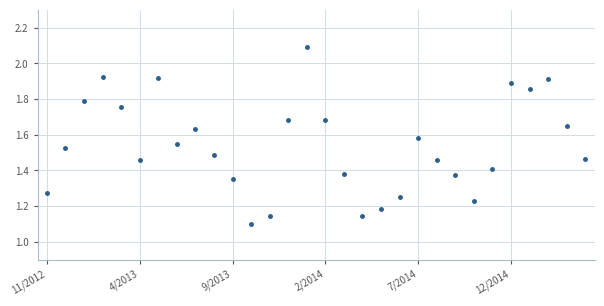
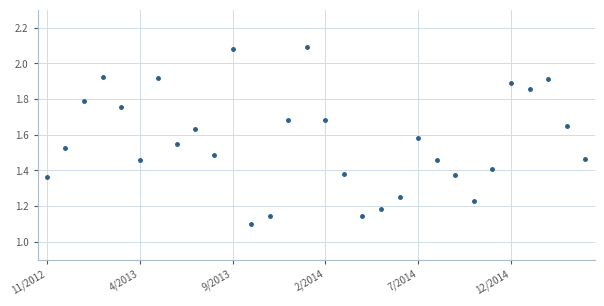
  {
-   "11/2012": 1.28,
+   "11/2012": 1.36,
    "4/2013": 1.46,
-   "9/2013": 1.35,
+   "9/2013": 2.08,
    "2/2014": 1.68,
    "7/2014": 1.58,
    "12/2014": 1.89
  }
